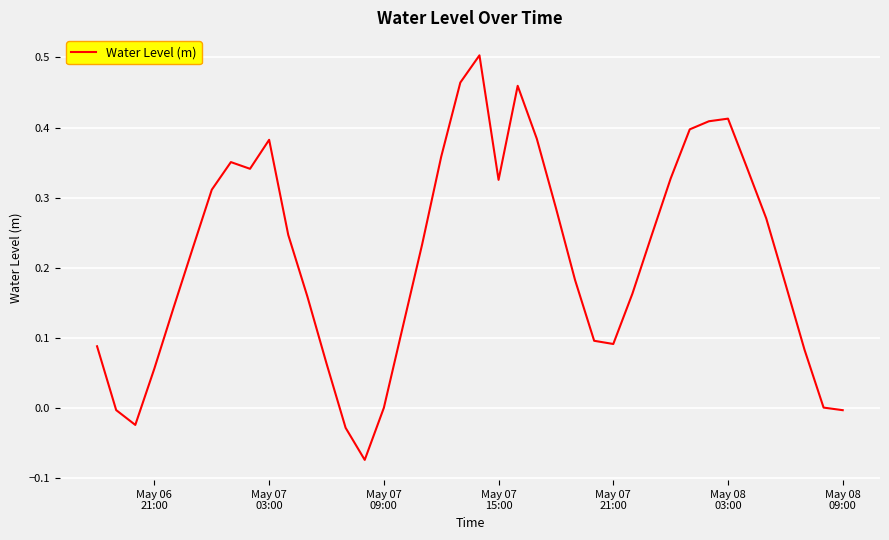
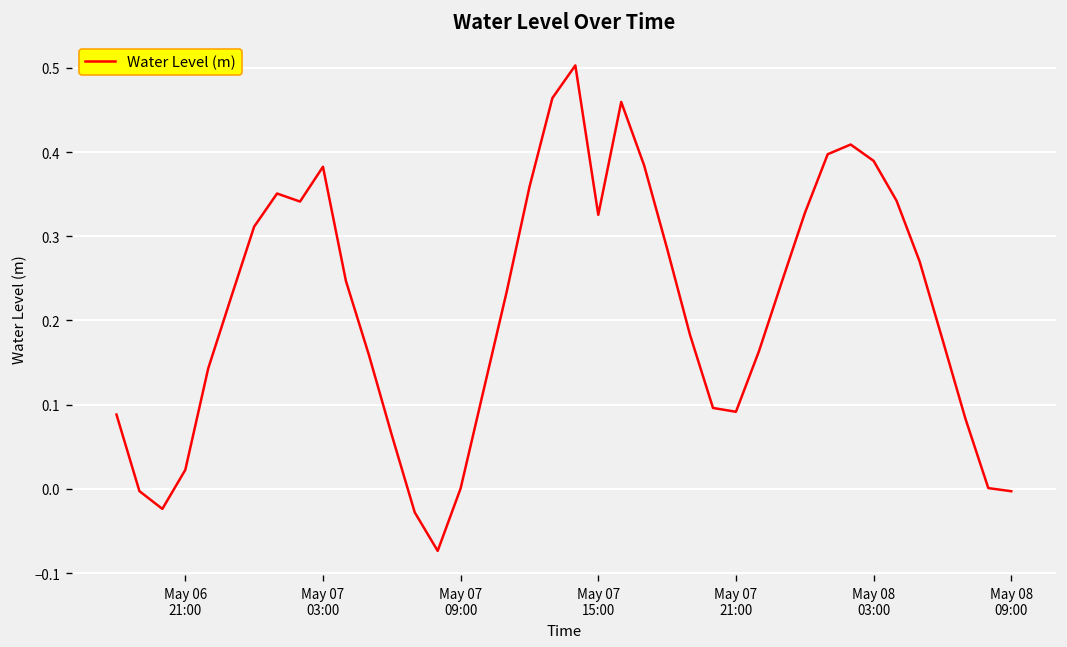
  {
-   "May 06 21:00": 0.06,
+   "May 06 21:00": 0.02,
    "May 07 03:00": 0.38,
    "May 07 09:00": 0.00,
    "May 07 15:00": 0.33,
    "May 07 21:00": 0.09,
-   "May 08 03:00": 0.41,
+   "May 08 03:00": 0.39,
    "May 08 09:00": 0.00
  }
